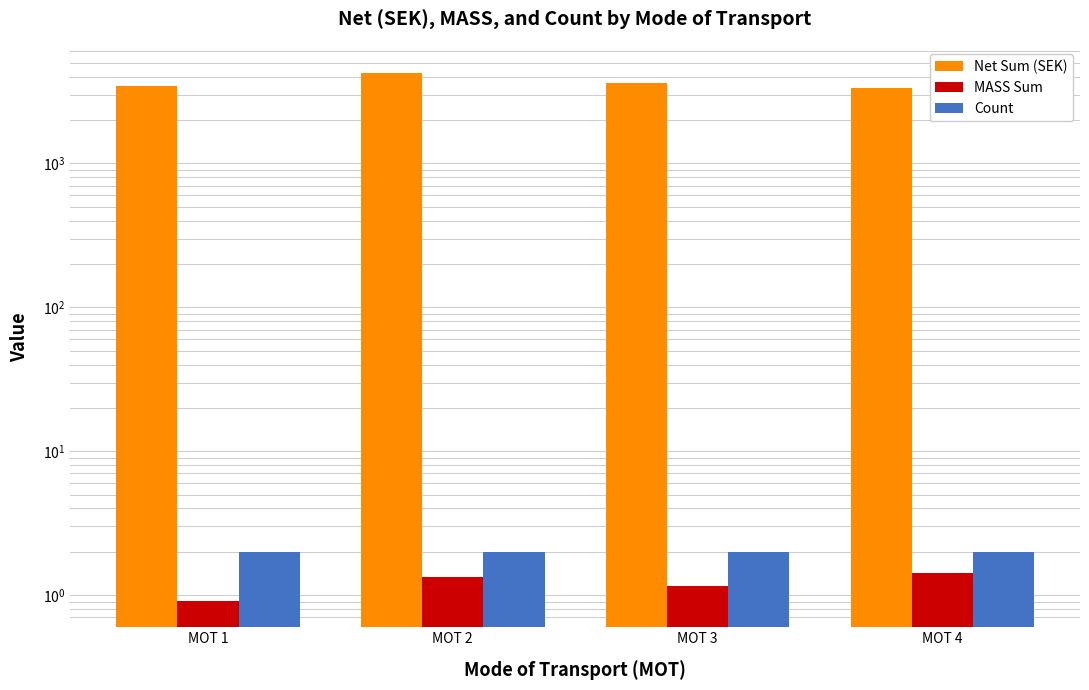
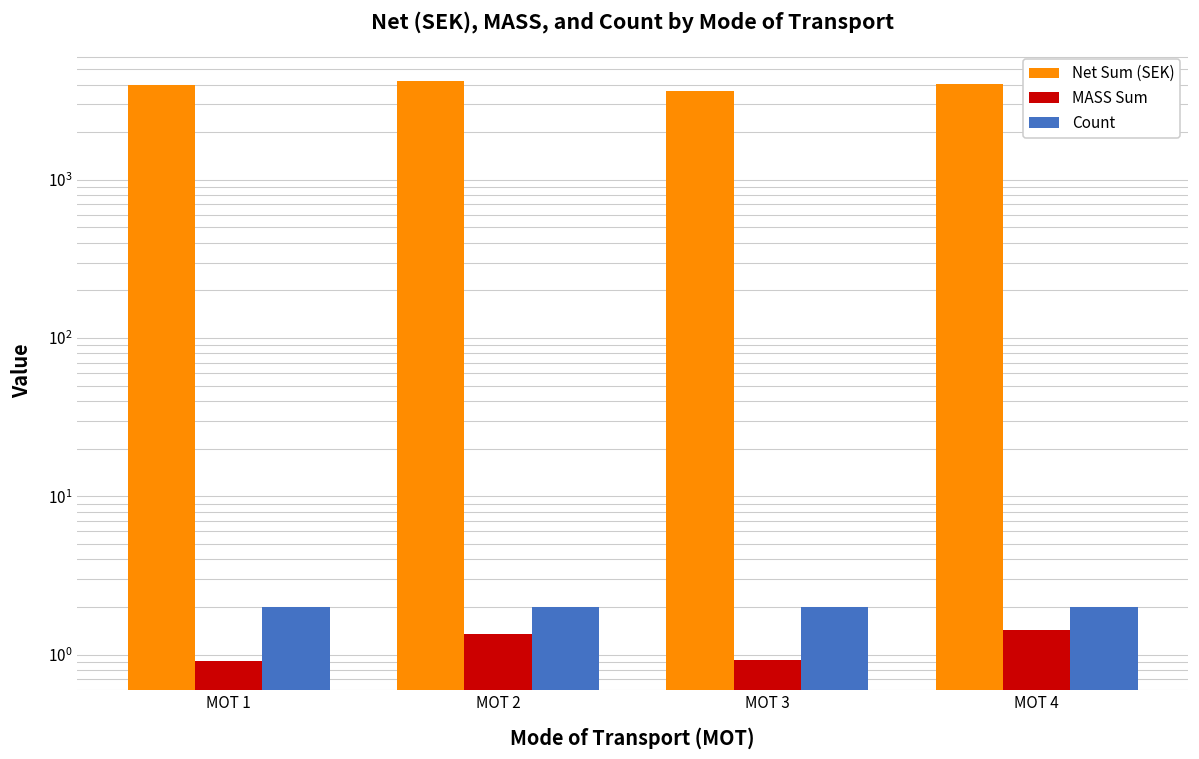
  {
    "Net Sum (SEK)": {
-     "MOT 1": 3400,
+     "MOT 1": 4000,
      "MOT 2": 4200,
      "MOT 3": 3600,
-     "MOT 4": 3400
+     "MOT 4": 4000
    },
    "MASS Sum": {
      "MOT 1": 0.9,
      "MOT 2": 1.3,
-     "MOT 3": 1.2,
+     "MOT 3": 0.9,
      "MOT 4": 1.4
    },
    "Count": {
      "MOT 1": 2.0,
      "MOT 2": 2.0,
      "MOT 3": 2.0,
      "MOT 4": 2.0
    }
  }
